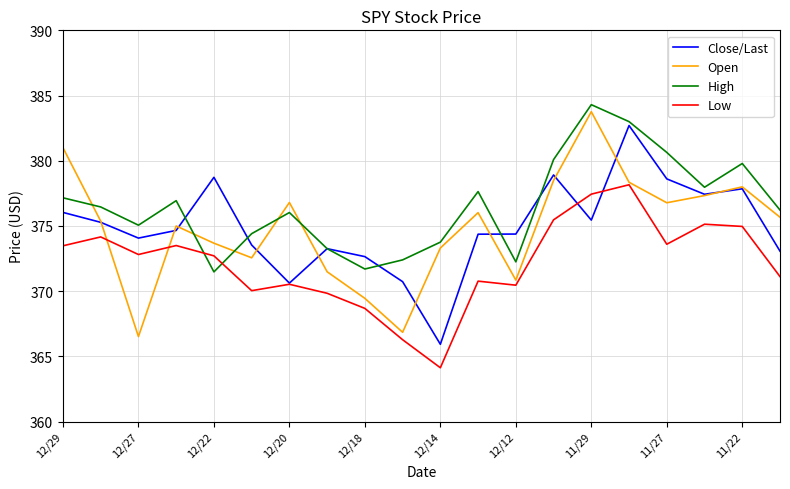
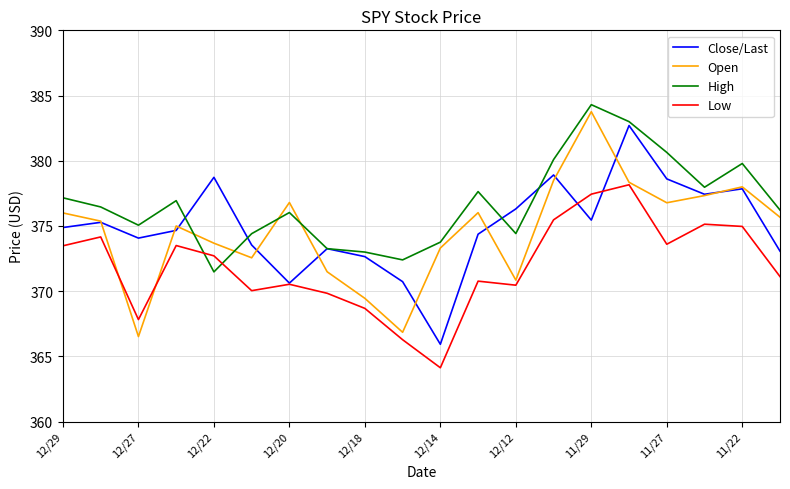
  {
    "Close/Last": {
-     "12/29": 376.0,
+     "12/29": 374.9,
      "12/27": 374.1,
      "12/22": 378.7,
      "12/18": 372.7,
      "12/14": 365.9,
-     "12/12": 374.4,
+     "12/12": 376.3,
      "11/29": 375.5,
      "11/27": 378.6
    },
    "Open": {
-     "12/29": 381,
+     "12/29": 376,
      "12/27": 366.5,
      "12/22": 373.7,
      "12/20": 376.8,
      "12/18": 369.5,
      "12/14": 373.3,
      "12/12": 371,
      "11/29": 383.8,
      "11/27": 376.8
    },
    "High": {
      "12/29": 377.2,
      "12/27": 375.1,
      "12/22": 371.5,
      "12/20": 376.0,
-     "12/18": 371.7,
+     "12/18": 373.0,
      "12/14": 373.8,
-     "12/12": 372.3,
+     "12/12": 374.4,
      "11/29": 384.3,
      "11/27": 380.6,
      "11/22": 379.8
    },
    "Low": {
      "12/29": 373.5,
-     "12/27": 372.8,
+     "12/27": 367.8,
      "12/22": 372.7,
      "12/18": 368.7,
      "12/14": 364.1,
      "12/12": 370.5,
      "11/29": 377.4,
      "11/27": 373.6,
      "11/22": 375.0
    }
  }
